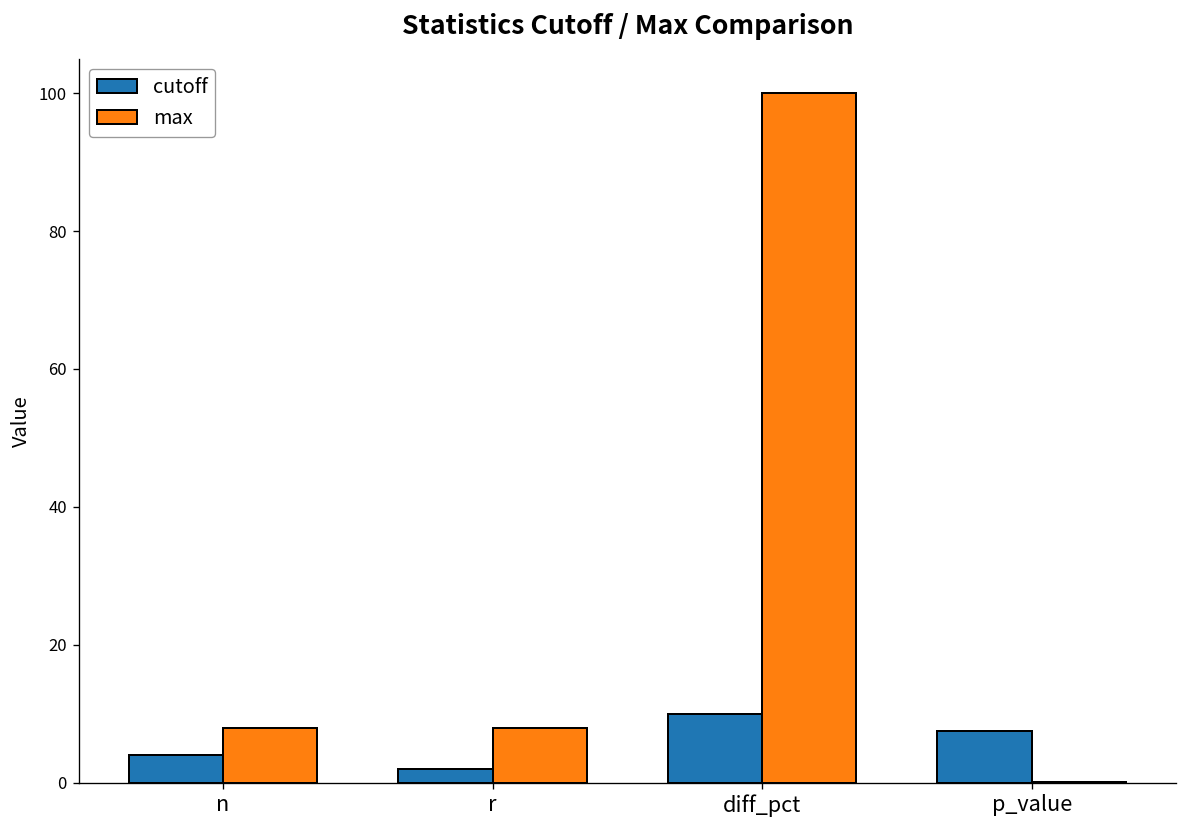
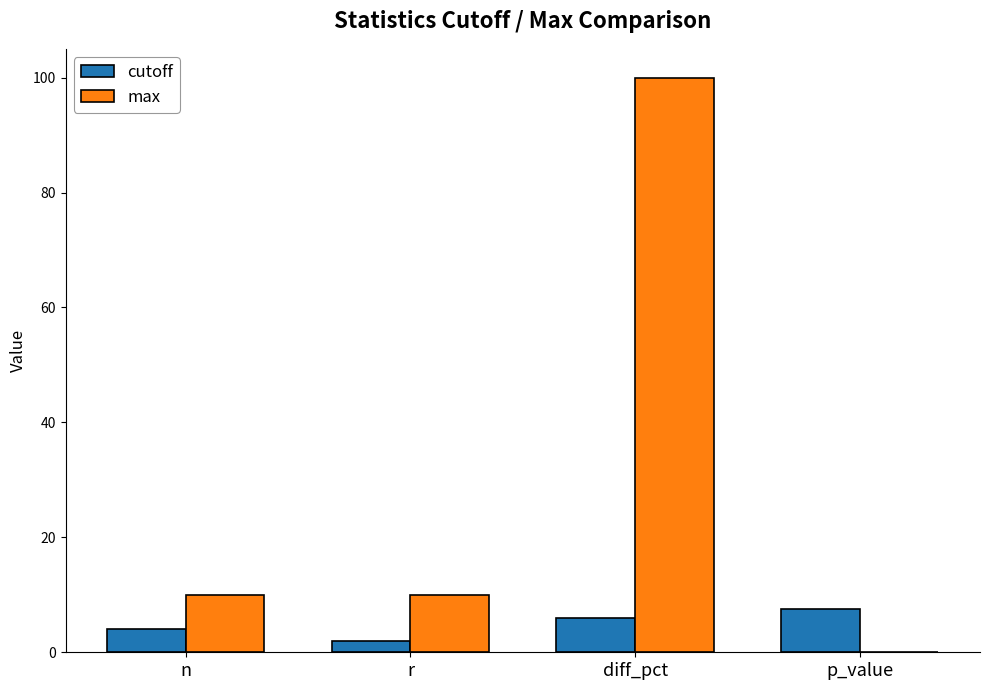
  {
    "cutoff": {
      "n": 4,
      "r": 2,
-     "diff_pct": 10,
+     "diff_pct": 6,
      "p_value": 8
    },
    "max": {
-     "n": 8,
-     "r": 8,
+     "n": 10,
+     "r": 10,
      "diff_pct": 100
    }
  }
